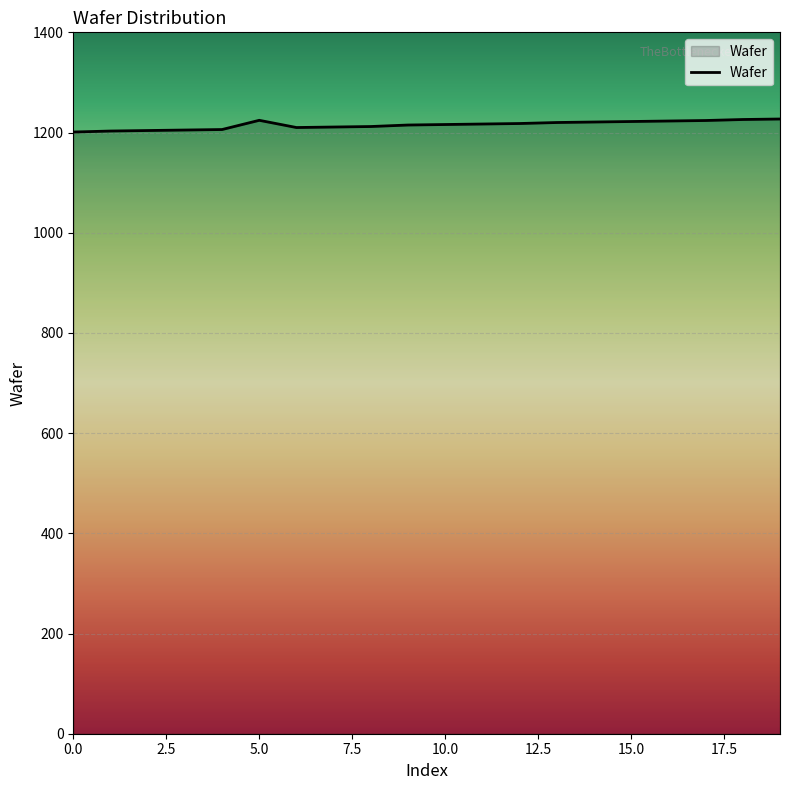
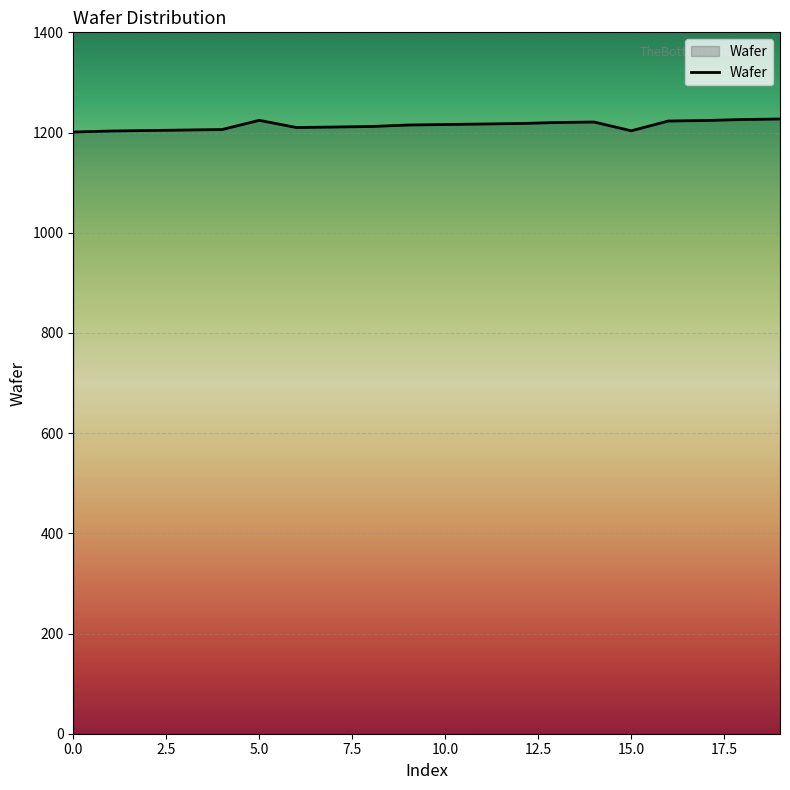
  {
    "0.0": 1200,
    "5.0": 1220,
    "10.0": 1220,
-   "15.0": 1220
+   "15.0": 1200
  }
